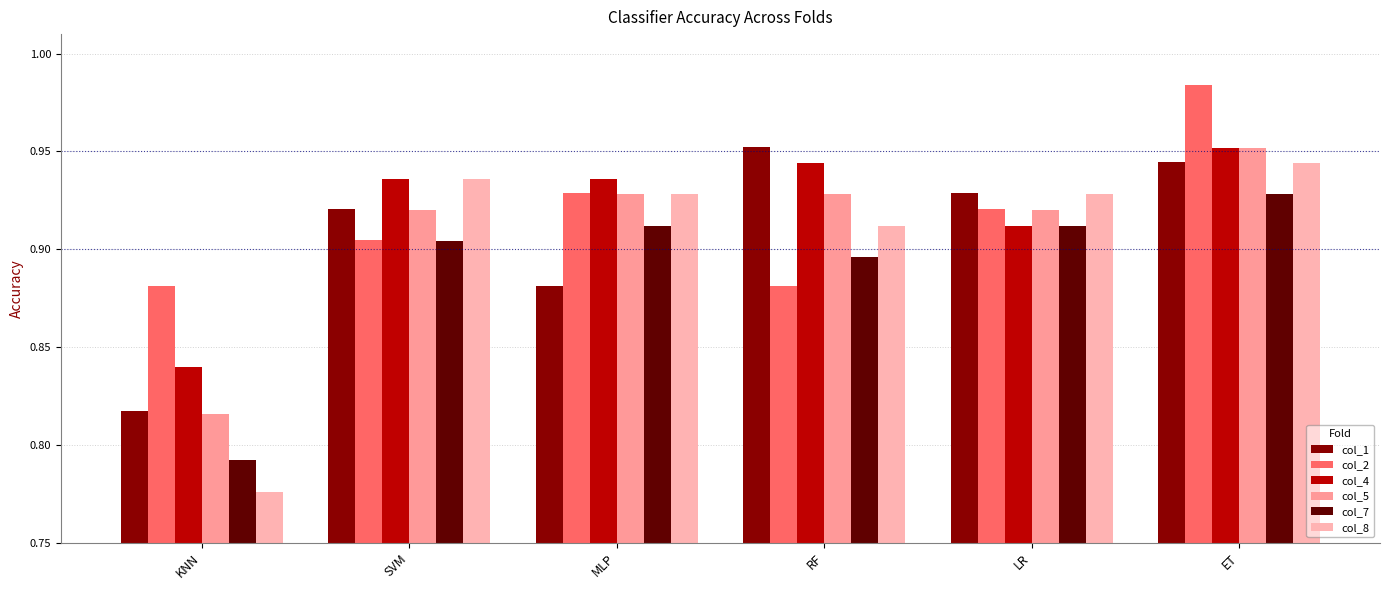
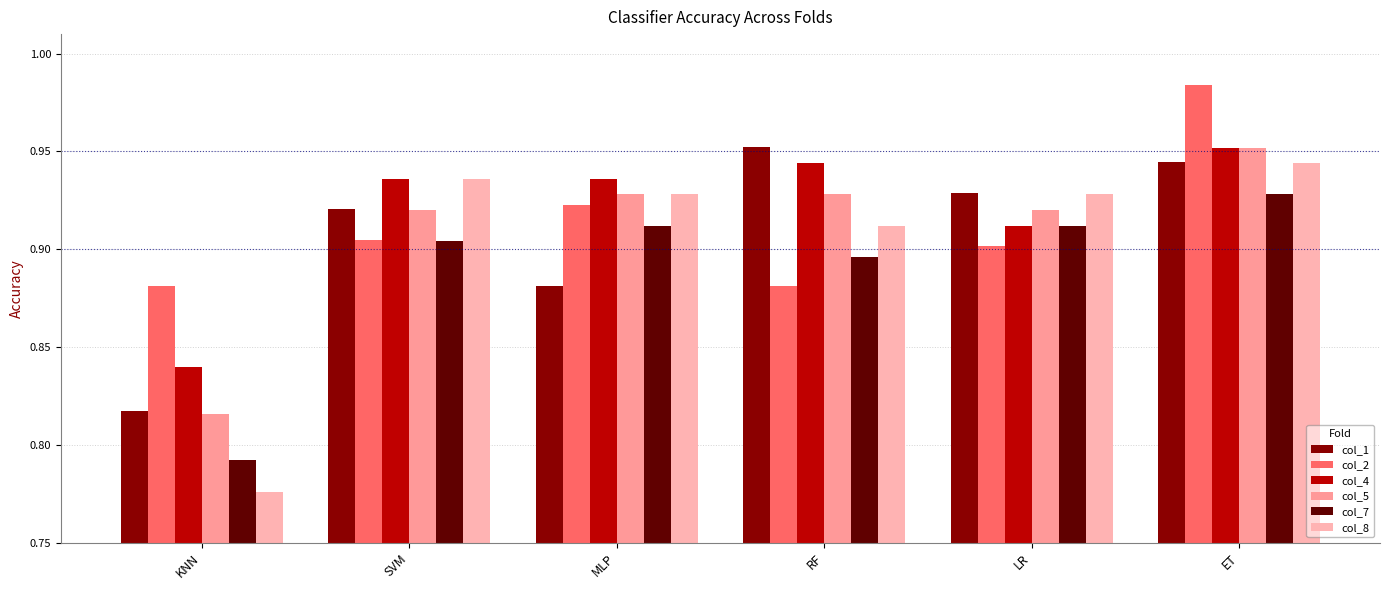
  {
    "col_2": {
      "KNN": 0.881,
      "SVM": 0.905,
-     "MLP": 0.929,
+     "MLP": 0.922,
      "RF": 0.881,
-     "LR": 0.921,
+     "LR": 0.902,
      "ET": 0.984
    }
  }
